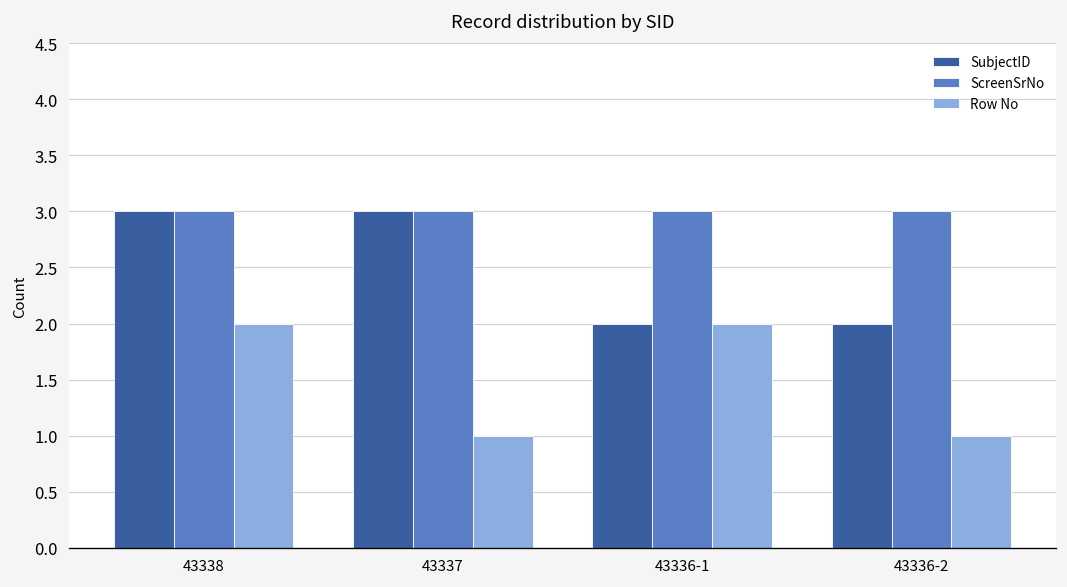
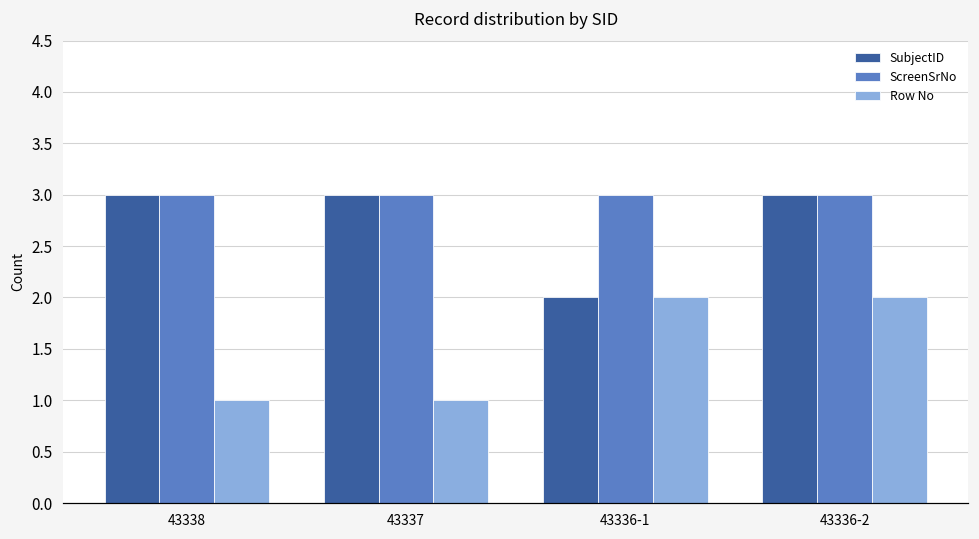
  {
    "SubjectID": {
      "43338": 3,
      "43337": 3,
      "43336-1": 2,
-     "43336-2": 2
+     "43336-2": 3
    },
    "ScreenSrNo": {
      "43338": 3,
      "43337": 3,
      "43336-1": 3,
      "43336-2": 3
    },
    "Row No": {
-     "43338": 2,
+     "43338": 1,
      "43337": 1,
      "43336-1": 2,
-     "43336-2": 1
+     "43336-2": 2
    }
  }
